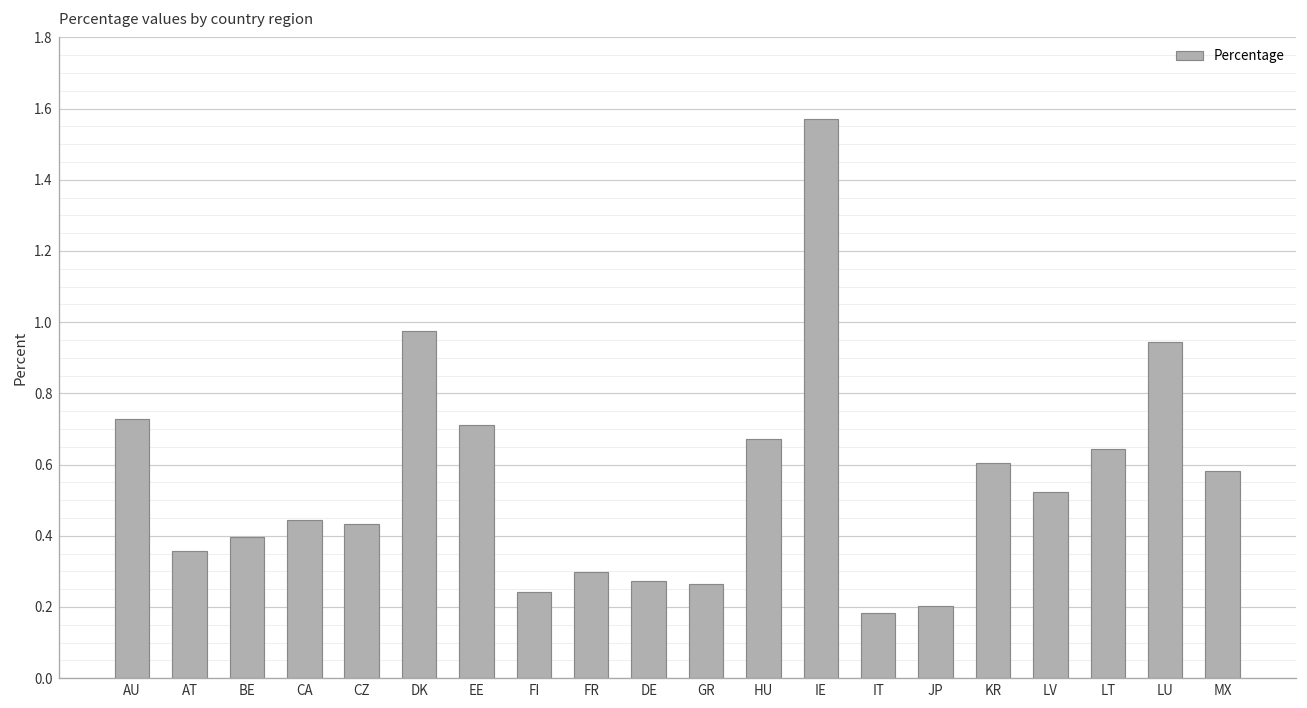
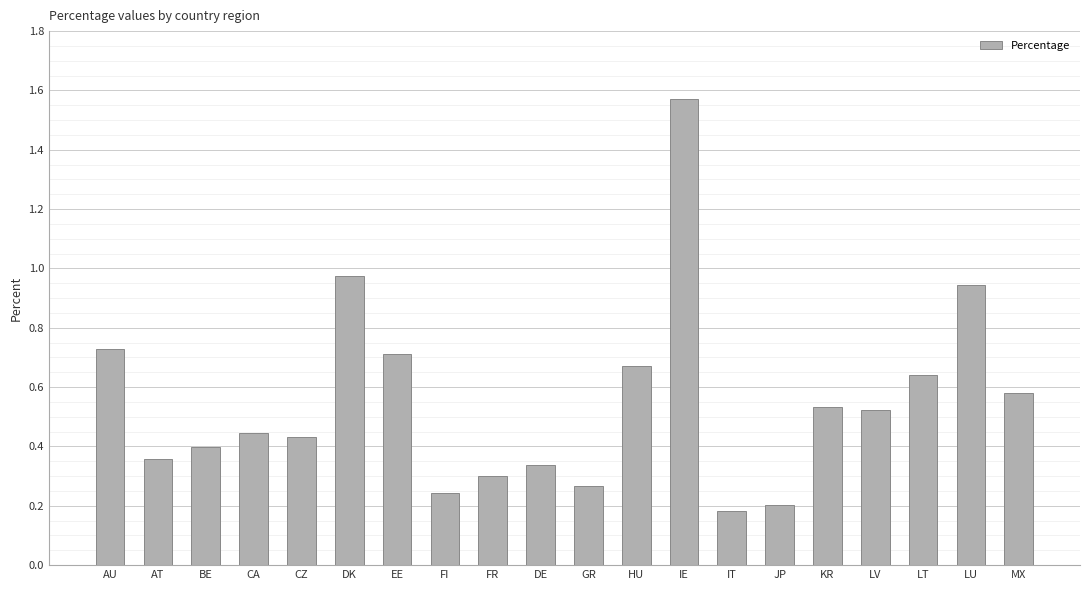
  {
    "AU": 0.73,
    "AT": 0.36,
    "BE": 0.40,
    "CA": 0.44,
    "CZ": 0.43,
    "DK": 0.97,
    "EE": 0.71,
    "FI": 0.24,
    "FR": 0.30,
-   "DE": 0.27,
+   "DE": 0.34,
    "GR": 0.27,
    "HU": 0.67,
    "IE": 1.57,
    "IT": 0.18,
    "JP": 0.20,
-   "KR": 0.60,
+   "KR": 0.53,
    "LV": 0.52,
    "LT": 0.64,
    "LU": 0.94,
    "MX": 0.58
  }
